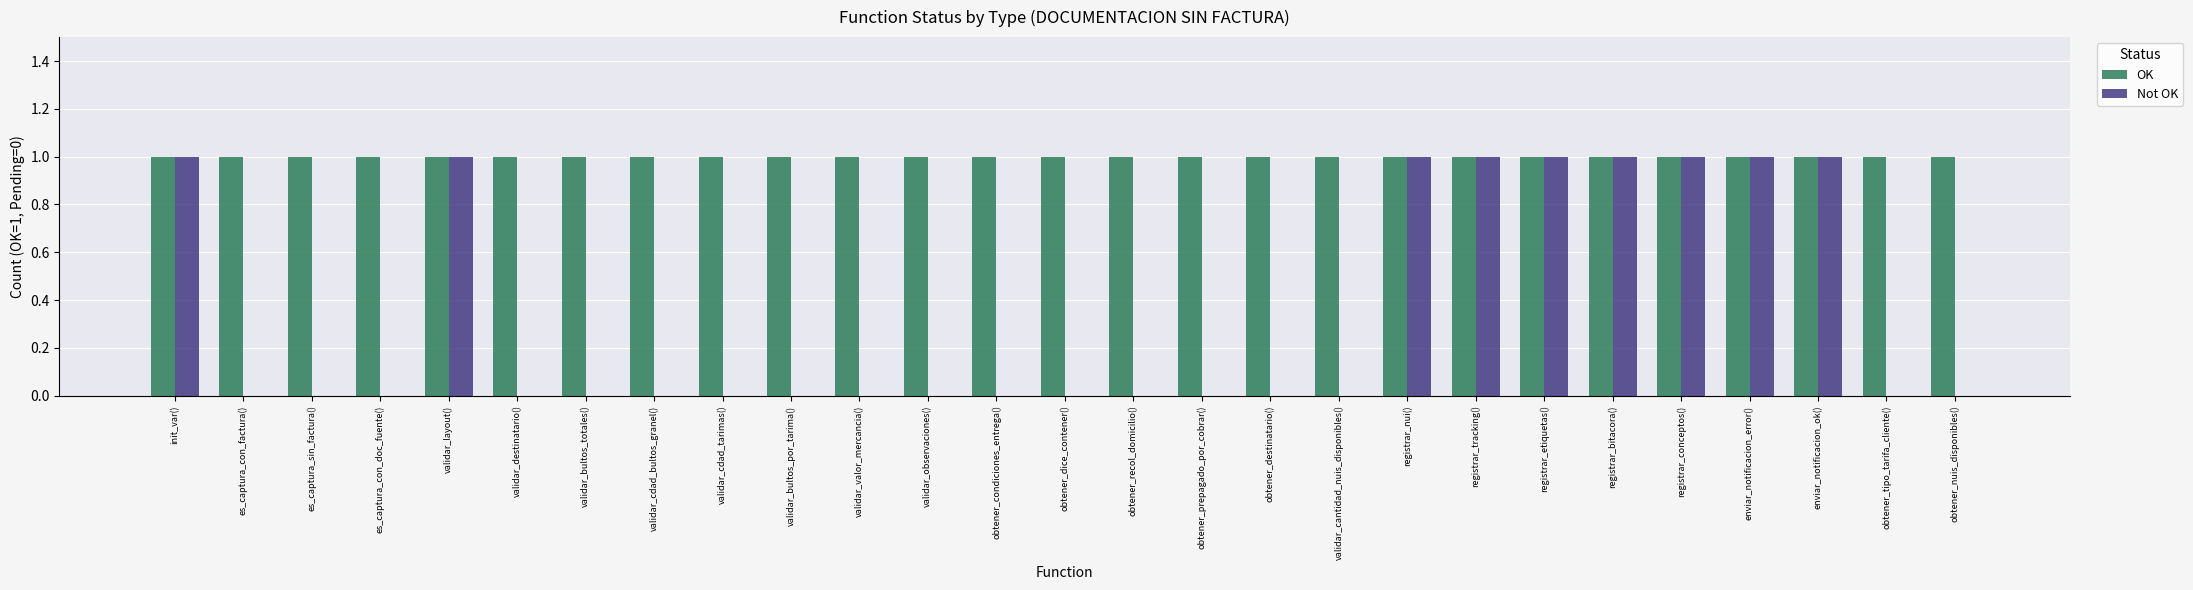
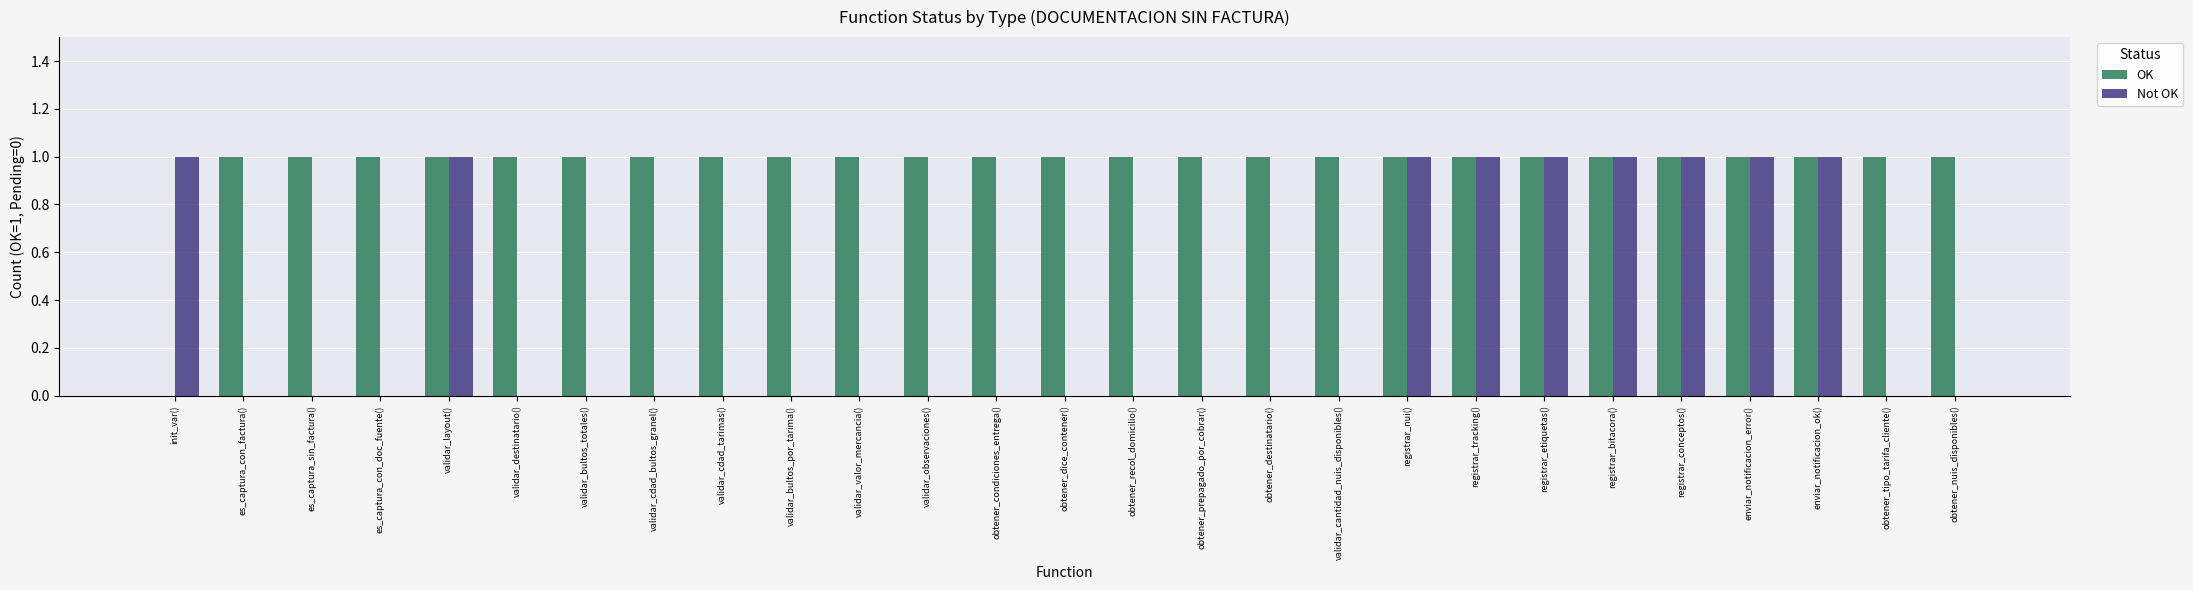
  {
    "OK": {
-     "init_var()": 1,
+     "init_var()": 0,
      "es_captura_con_factura()": 1,
      "es_captura_sin_factura()": 1,
      "es_captura_con_doc_fuente()": 1,
      "validar_layout()": 1,
      "validar_destinatario()": 1,
      "validar_bultos_totales()": 1,
      "validar_cdad_bultos_granel()": 1,
      "validar_cdad_tarimas()": 1,
      "validar_bultos_por_tarima()": 1,
      "validar_valor_mercancia()": 1,
      "validar_observaciones()": 1,
      "obtener_condiciones_entrega()": 1,
      "obtener_dice_contener()": 1,
      "obtener_recol_domicilio()": 1,
      "obtener_prepagado_por_cobrar()": 1,
      "obtener_destinatario()": 1,
      "validar_cantidad_nuis_disponibles()": 1,
      "registrar_nui()": 1,
      "registrar_tracking()": 1,
      "registrar_etiquetas()": 1,
      "registrar_bitacora()": 1,
      "registrar_conceptos()": 1,
      "enviar_notificacion_error()": 1,
      "enviar_notificacion_ok()": 1,
      "obtener_tipo_tarifa_cliente()": 1,
      "obtener_nuis_disponibles()": 1
    },
    "Not OK": {
      "init_var()": 1,
      "es_captura_con_factura()": 0,
      "es_captura_sin_factura()": 0,
      "es_captura_con_doc_fuente()": 0,
      "validar_layout()": 1,
      "validar_destinatario()": 0,
      "validar_bultos_totales()": 0,
      "validar_cdad_bultos_granel()": 0,
      "validar_cdad_tarimas()": 0,
      "validar_bultos_por_tarima()": 0,
      "validar_valor_mercancia()": 0,
      "validar_observaciones()": 0,
      "obtener_condiciones_entrega()": 0,
      "obtener_dice_contener()": 0,
      "obtener_recol_domicilio()": 0,
      "obtener_prepagado_por_cobrar()": 0,
      "obtener_destinatario()": 0,
      "validar_cantidad_nuis_disponibles()": 0,
      "registrar_nui()": 1,
      "registrar_tracking()": 1,
      "registrar_etiquetas()": 1,
      "registrar_bitacora()": 1,
      "registrar_conceptos()": 1,
      "enviar_notificacion_error()": 1,
      "enviar_notificacion_ok()": 1,
      "obtener_tipo_tarifa_cliente()": 0,
      "obtener_nuis_disponibles()": 0
    }
  }
